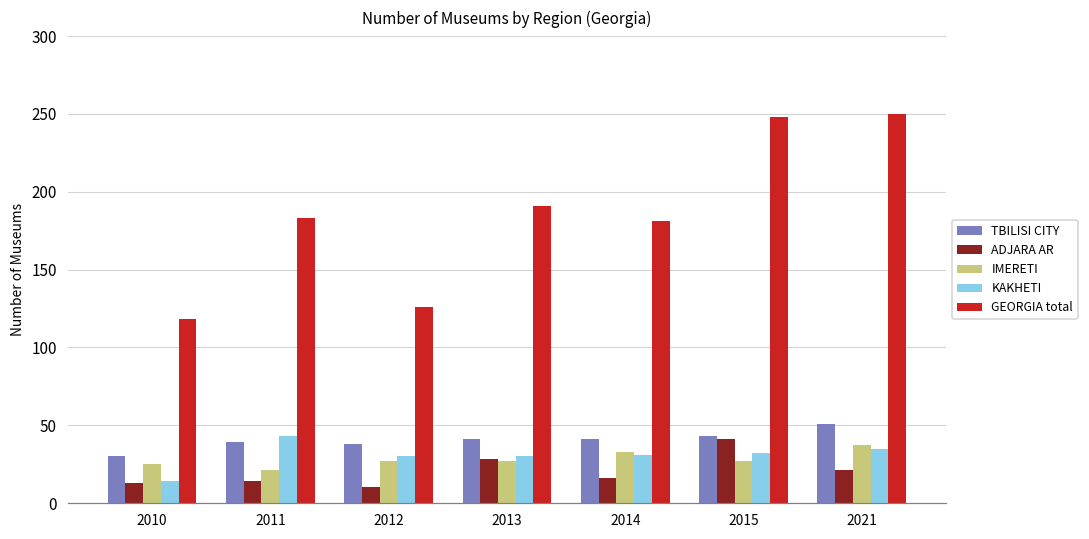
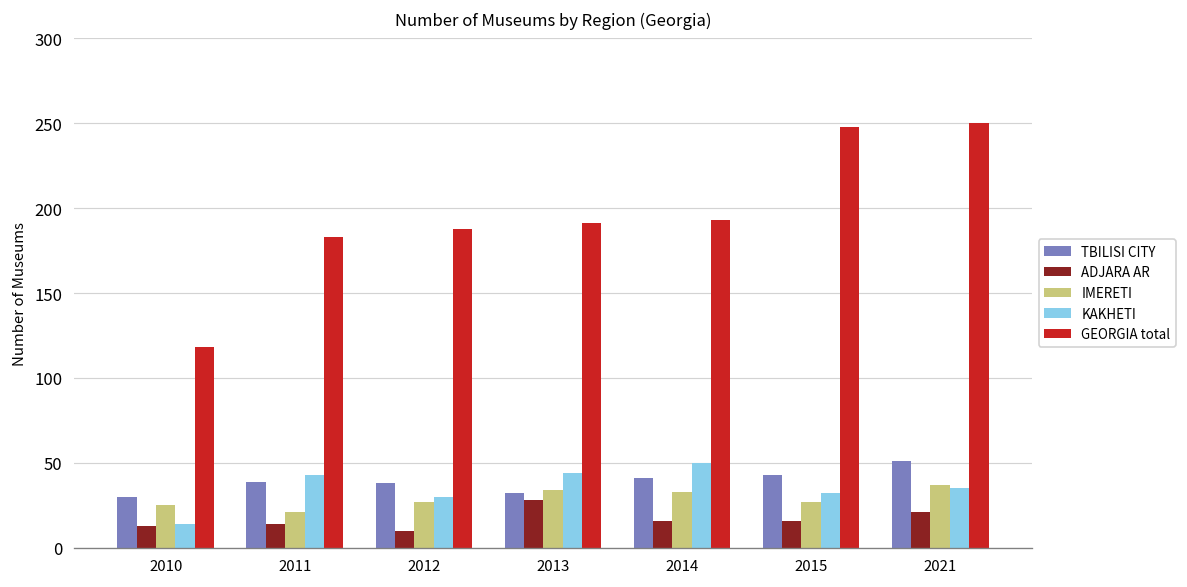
  {
    "TBILISI CITY": {
      "2010": 30,
      "2011": 39,
      "2012": 38,
-     "2013": 41,
+     "2013": 32,
      "2014": 41,
      "2015": 43,
      "2021": 51
    },
    "ADJARA AR": {
      "2010": 13,
      "2011": 14,
      "2012": 10,
      "2013": 28,
      "2014": 16,
-     "2015": 41,
+     "2015": 16,
      "2021": 21
    },
    "IMERETI": {
      "2010": 25,
      "2011": 21,
      "2012": 27,
-     "2013": 27,
+     "2013": 34,
      "2014": 33,
      "2015": 27,
      "2021": 37
    },
    "KAKHETI": {
      "2010": 14,
      "2011": 43,
      "2012": 30,
-     "2013": 30,
-     "2014": 31,
+     "2013": 44,
+     "2014": 50,
      "2015": 32,
      "2021": 35
    },
    "GEORGIA total": {
      "2010": 118,
      "2011": 183,
-     "2012": 126,
+     "2012": 188,
      "2013": 191,
-     "2014": 181,
+     "2014": 193,
      "2015": 248,
      "2021": 250
    }
  }
